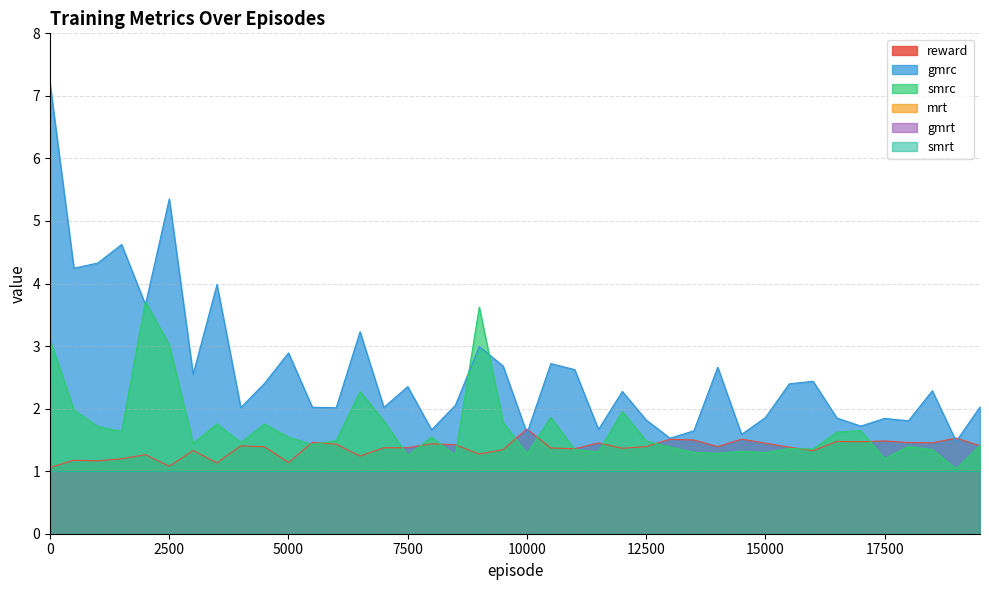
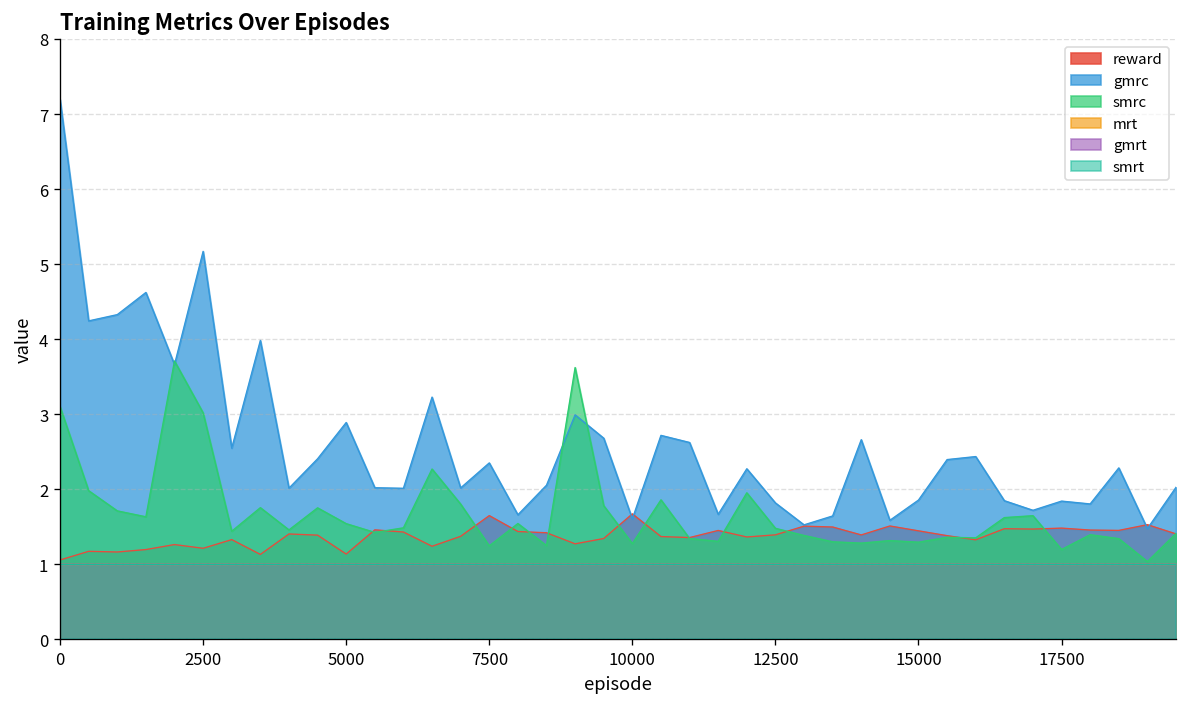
  {
    "reward": {
      "0": 1.1,
-     "2500": 1.1,
+     "2500": 1.2,
      "5000": 1.1,
-     "7500": 1.4,
+     "7500": 1.7,
      "10000": 1.7,
      "12500": 1.4,
      "15000": 1.4,
      "17500": 1.5
    },
    "gmrc": {
      "0": 7.2,
-     "2500": 5.4,
+     "2500": 5.2,
      "5000": 2.9,
      "7500": 2.4,
      "10000": 1.6,
      "12500": 1.8,
      "15000": 1.9,
      "17500": 1.8
    }
  }
